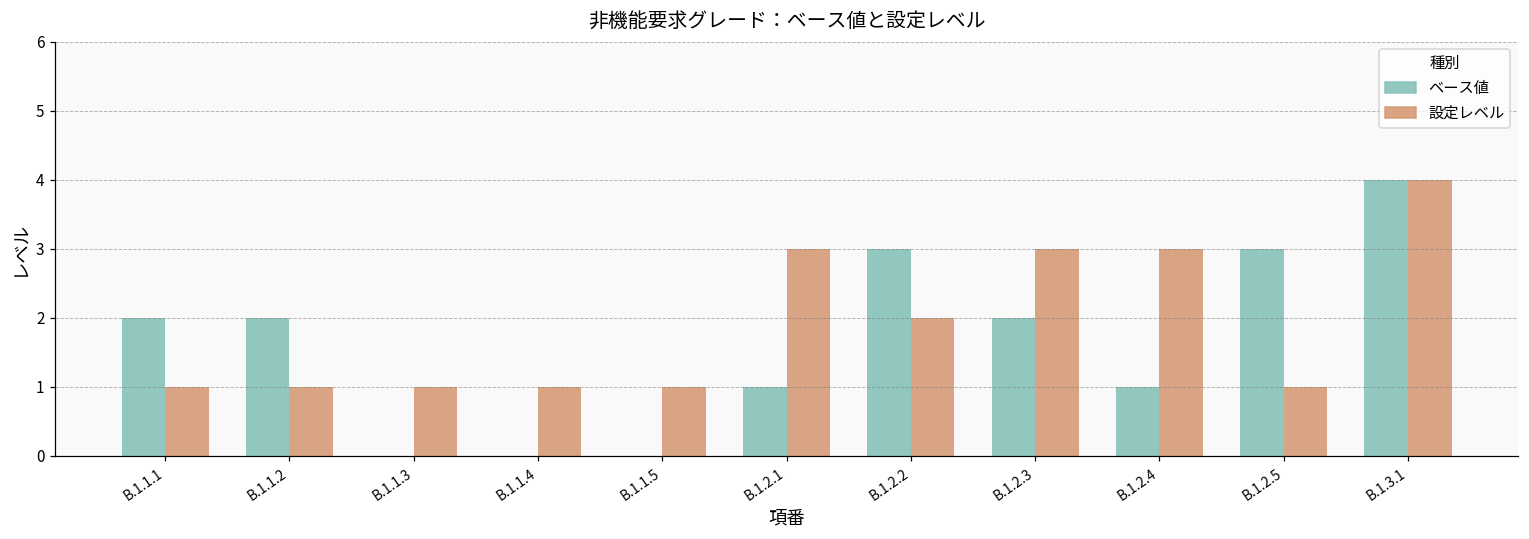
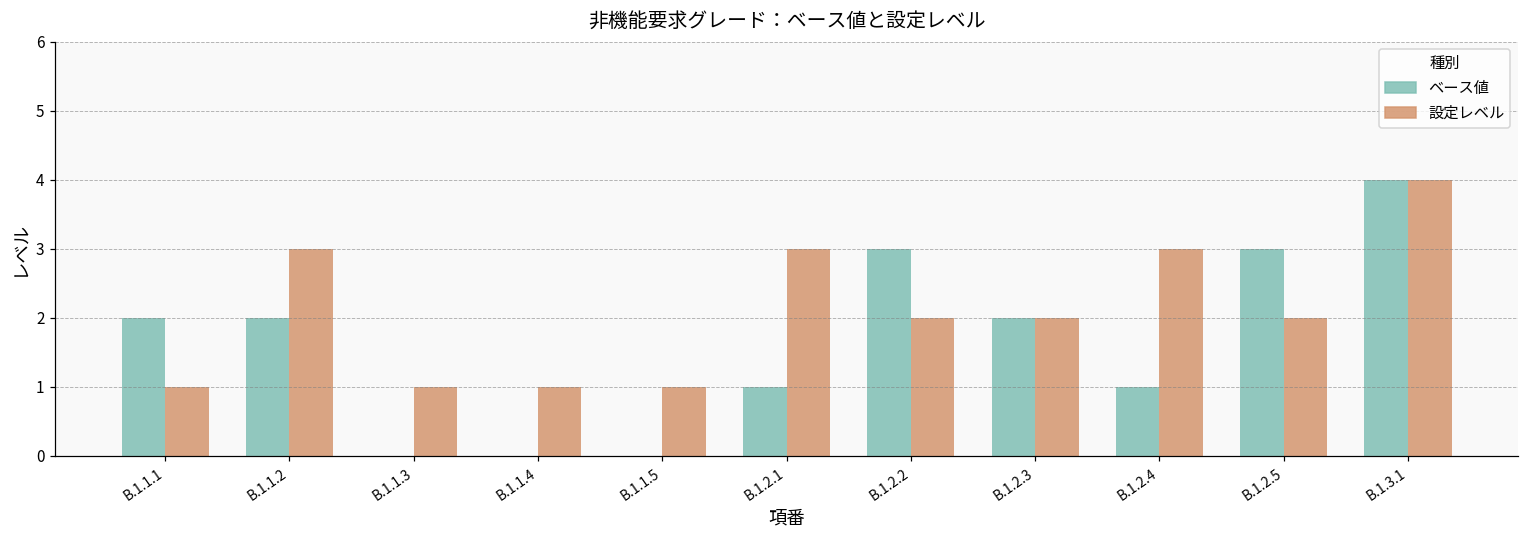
  {
    "ベース値": {
      "B.1.1.1": 2,
      "B.1.1.2": 2,
      "B.1.1.3": 0,
      "B.1.1.4": 0,
      "B.1.1.5": 0,
      "B.1.2.1": 1,
      "B.1.2.2": 3,
      "B.1.2.3": 2,
      "B.1.2.4": 1,
      "B.1.2.5": 3,
      "B.1.3.1": 4
    },
    "設定レベル": {
      "B.1.1.1": 1,
-     "B.1.1.2": 1,
+     "B.1.1.2": 3,
      "B.1.1.3": 1,
      "B.1.1.4": 1,
      "B.1.1.5": 1,
      "B.1.2.1": 3,
      "B.1.2.2": 2,
-     "B.1.2.3": 3,
+     "B.1.2.3": 2,
      "B.1.2.4": 3,
-     "B.1.2.5": 1,
+     "B.1.2.5": 2,
      "B.1.3.1": 4
    }
  }
